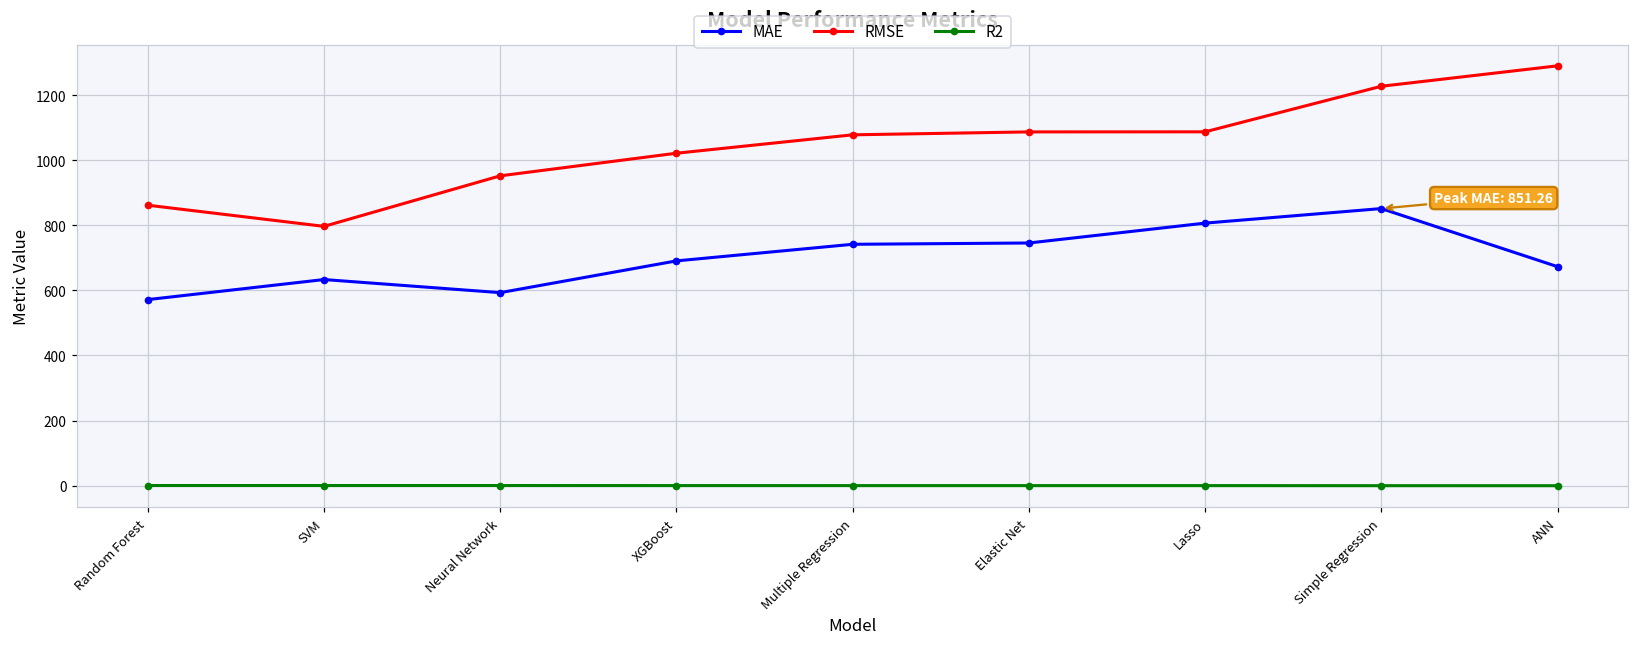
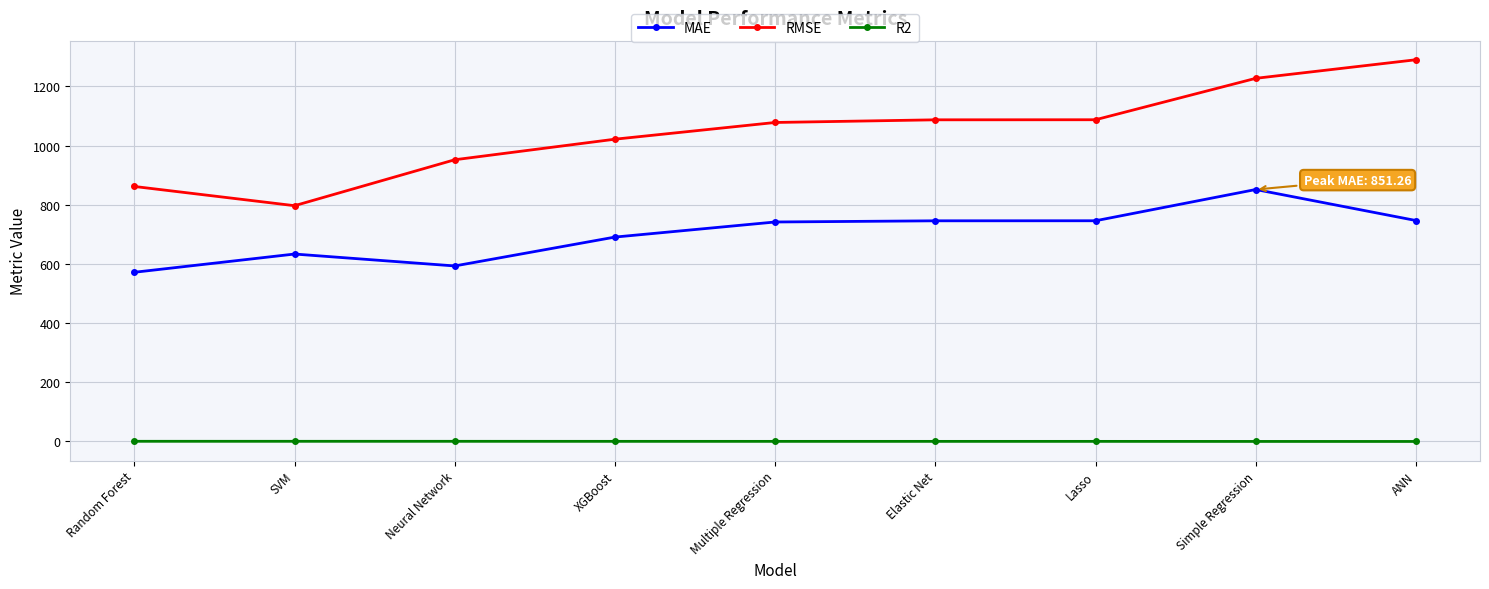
  {
    "MAE": {
      "Random Forest": 570,
      "SVM": 630,
      "Neural Network": 590,
      "XGBoost": 690,
      "Multiple Regression": 740,
      "Elastic Net": 750,
-     "Lasso": 810,
-     "ANN": 670
+     "Lasso": 750,
+     "ANN": 750
    },
    "RMSE": {
      "Random Forest": 860,
      "SVM": 800,
      "Neural Network": 950,
      "XGBoost": 1020,
      "Multiple Regression": 1080,
      "Elastic Net": 1090,
      "Lasso": 1090,
      "Simple Regression": 1230,
      "ANN": 1290
    },
    "R2": {
      "Random Forest": 0,
      "SVM": 0,
      "Neural Network": 0,
      "XGBoost": 0,
      "Multiple Regression": 0,
      "Elastic Net": 0,
      "Lasso": 0,
      "Simple Regression": 0,
      "ANN": 0
    }
  }
